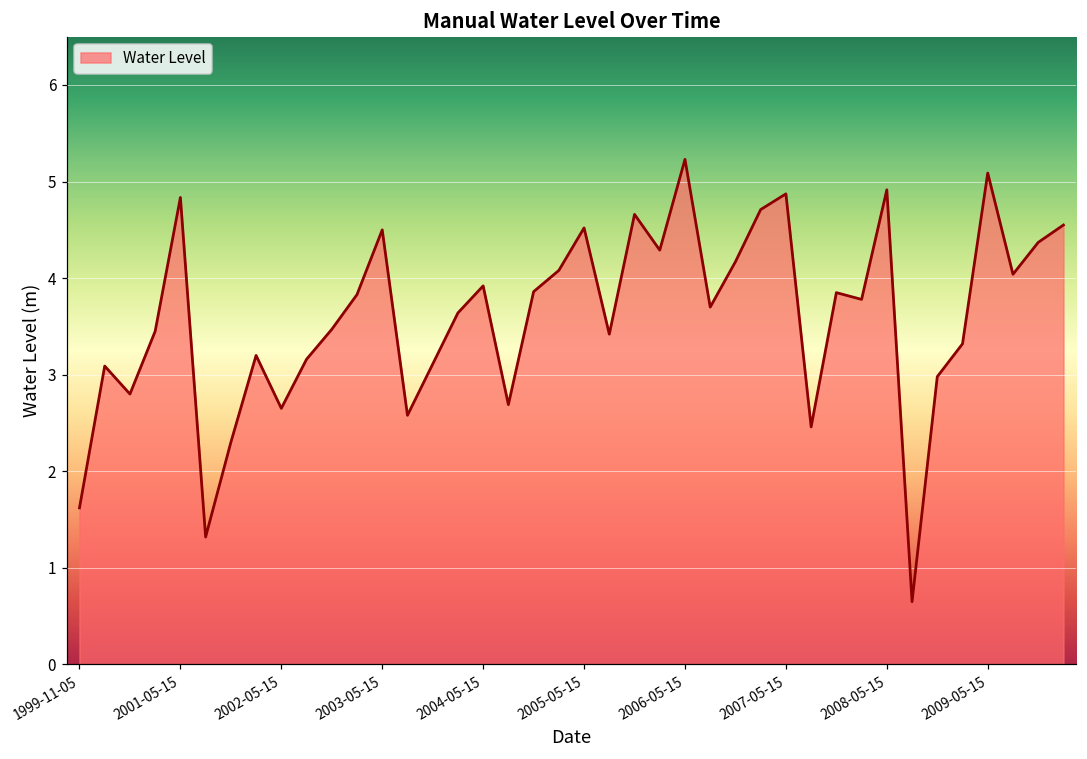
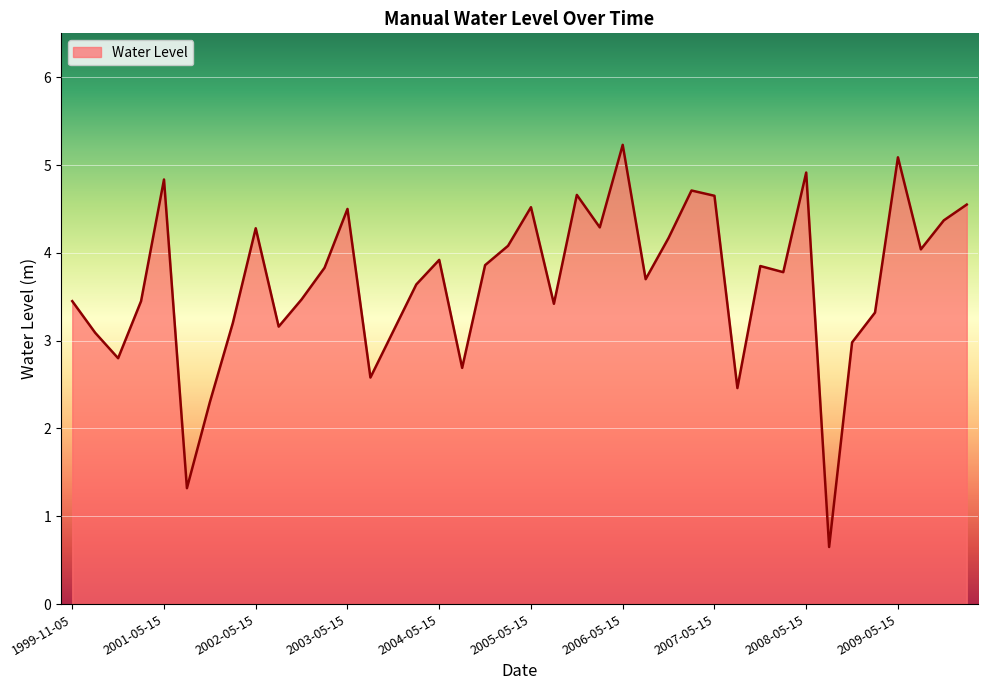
  {
-   "1999-11-05": 1.6,
+   "1999-11-05": 3.5,
    "2001-05-15": 4.8,
-   "2002-05-15": 2.7,
+   "2002-05-15": 4.3,
    "2003-05-15": 4.5,
    "2004-05-15": 3.9,
    "2005-05-15": 4.5,
    "2006-05-15": 5.2,
-   "2007-05-15": 4.9,
+   "2007-05-15": 4.7,
    "2008-05-15": 4.9,
    "2009-05-15": 5.1
  }
